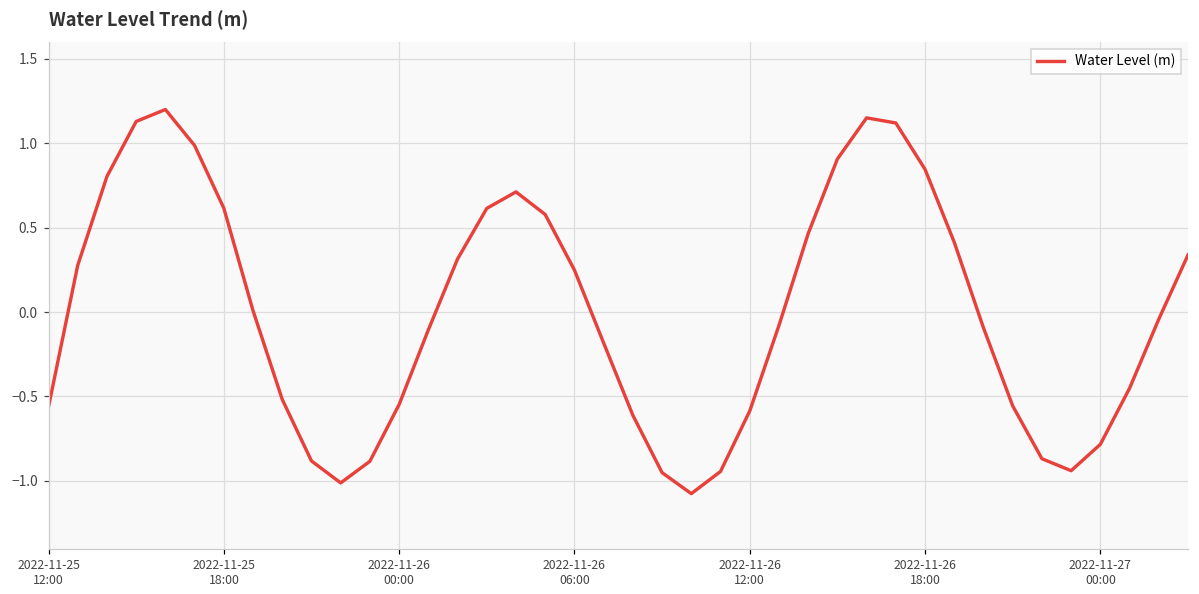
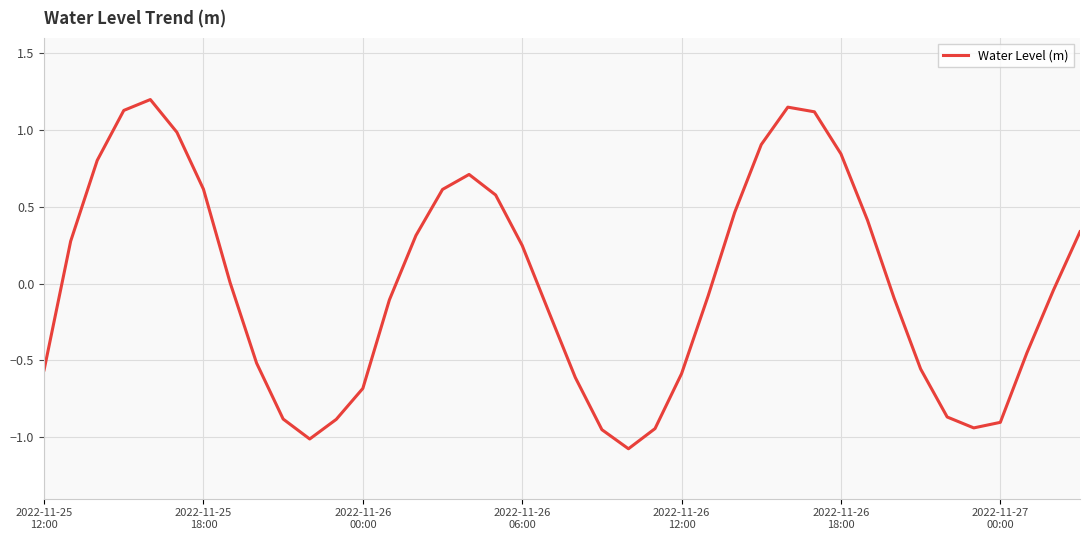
  {
    "2022-11-25 12:00": -0.56,
    "2022-11-25 18:00": 0.61,
-   "2022-11-26 00:00": -0.55,
+   "2022-11-26 00:00": -0.68,
    "2022-11-26 06:00": 0.25,
    "2022-11-26 12:00": -0.59,
    "2022-11-26 18:00": 0.84,
-   "2022-11-27 00:00": -0.78
+   "2022-11-27 00:00": -0.90
  }
